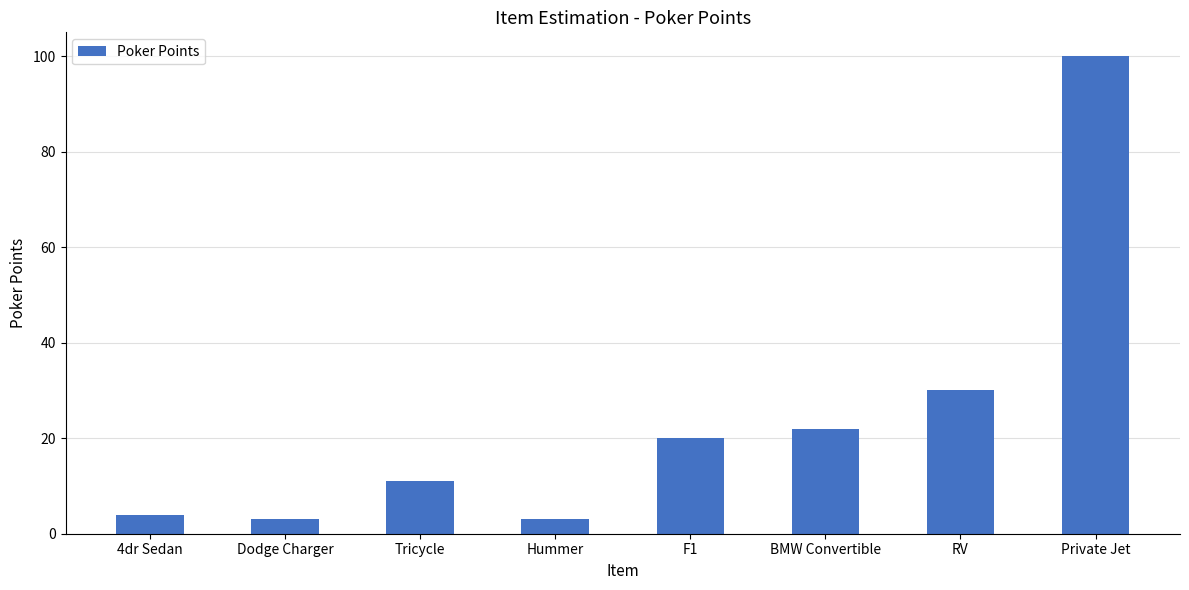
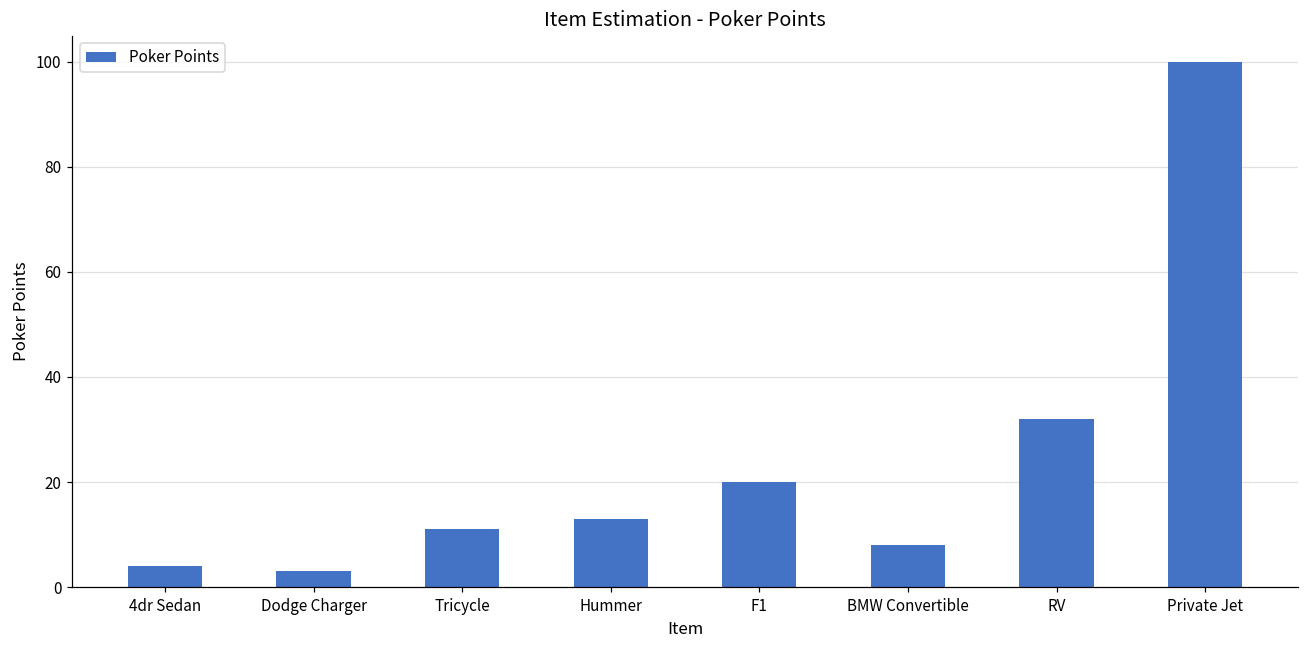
  {
    "4dr Sedan": 4,
    "Dodge Charger": 3,
    "Tricycle": 11,
-   "Hummer": 3,
+   "Hummer": 13,
    "F1": 20,
-   "BMW Convertible": 22,
-   "RV": 30,
+   "BMW Convertible": 8,
+   "RV": 32,
    "Private Jet": 100
  }
